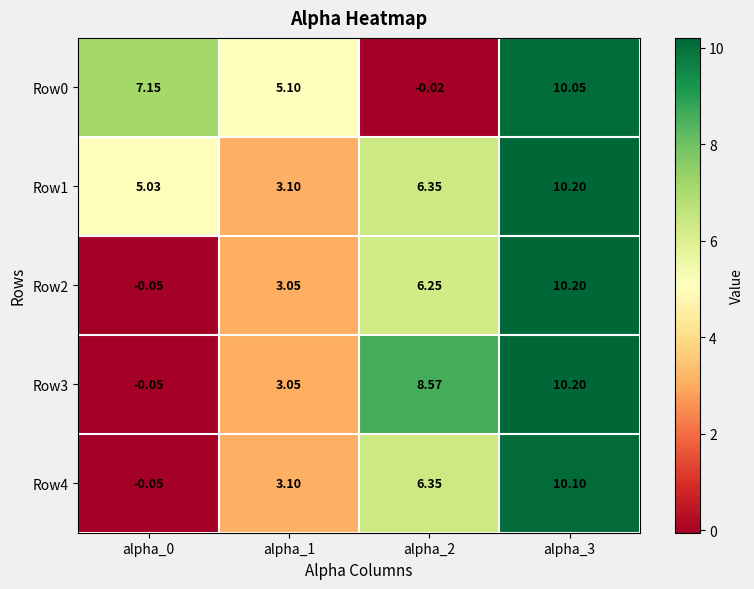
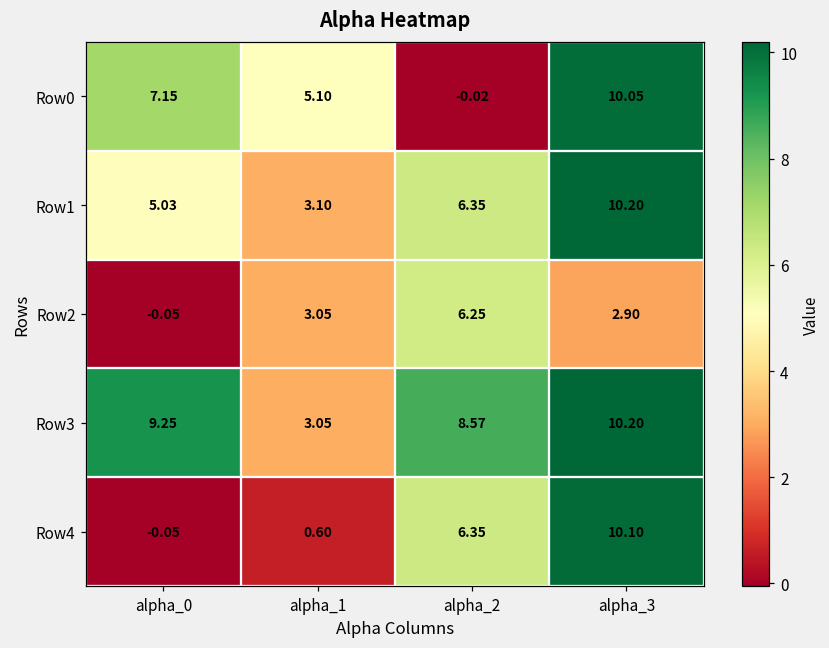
  {
    "Row0": {
      "alpha_0": 7.15,
      "alpha_1": 5.10,
      "alpha_2": -0.02,
      "alpha_3": 10.05
    },
    "Row1": {
      "alpha_0": 5.03,
      "alpha_1": 3.10,
      "alpha_2": 6.35,
      "alpha_3": 10.20
    },
    "Row2": {
      "alpha_0": -0.05,
      "alpha_1": 3.05,
      "alpha_2": 6.25,
-     "alpha_3": 10.20
+     "alpha_3": 2.90
    },
    "Row3": {
-     "alpha_0": -0.05,
+     "alpha_0": 9.25,
      "alpha_1": 3.05,
      "alpha_2": 8.57,
      "alpha_3": 10.20
    },
    "Row4": {
      "alpha_0": -0.05,
-     "alpha_1": 3.10,
+     "alpha_1": 0.60,
      "alpha_2": 6.35,
      "alpha_3": 10.10
    }
  }
